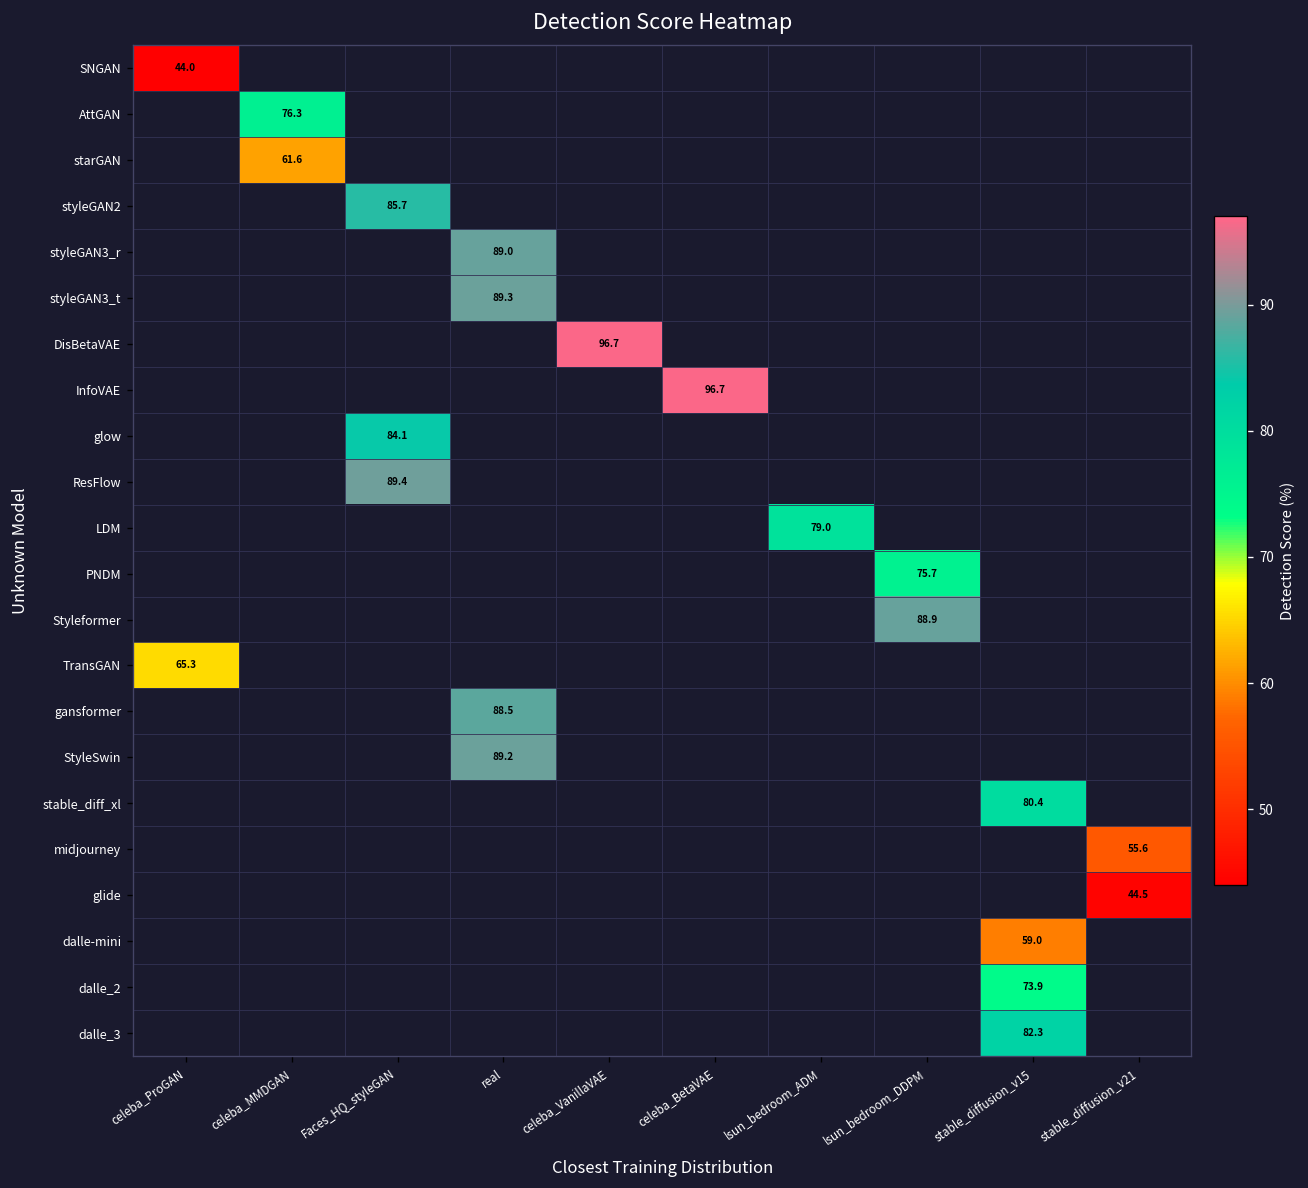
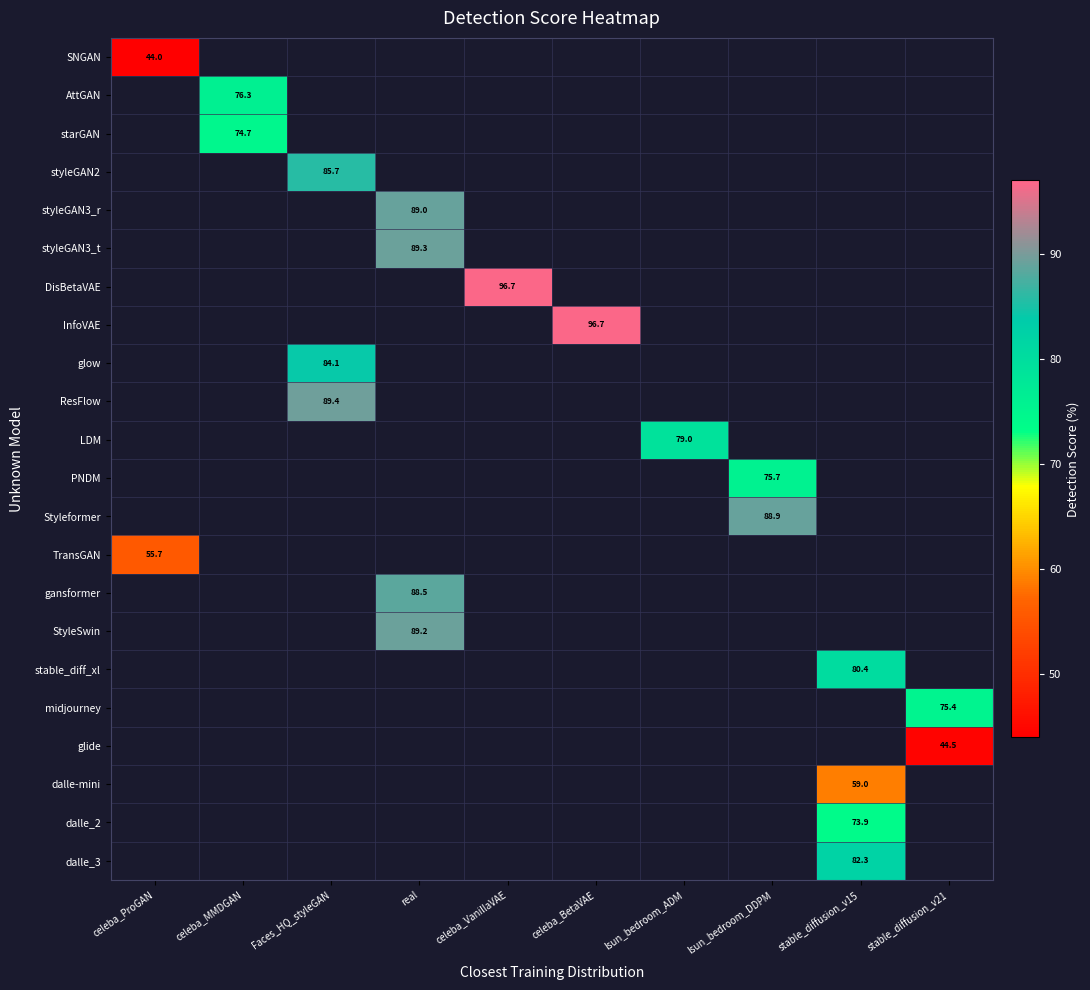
  {
    "SNGAN": {
      "celeba_ProGAN": 44.0
    },
    "AttGAN": {
      "celeba_MMDGAN": 76.3
    },
    "starGAN": {
-     "celeba_MMDGAN": 61.6
+     "celeba_MMDGAN": 74.7
    },
    "styleGAN2": {
      "Faces_HQ_styleGAN": 85.7
    },
    "styleGAN3_r": {
      "real": 89.0
    },
    "styleGAN3_t": {
      "real": 89.3
    },
    "DisBetaVAE": {
      "celeba_VanillaVAE": 96.7
    },
    "InfoVAE": {
      "celeba_BetaVAE": 96.7
    },
    "glow": {
      "Faces_HQ_styleGAN": 84.1
    },
    "ResFlow": {
      "Faces_HQ_styleGAN": 89.4
    },
    "LDM": {
      "lsun_bedroom_ADM": 79.0
    },
    "PNDM": {
      "lsun_bedroom_DDPM": 75.7
    },
    "Styleformer": {
      "lsun_bedroom_DDPM": 88.9
    },
    "TransGAN": {
-     "celeba_ProGAN": 65.3
+     "celeba_ProGAN": 55.7
    },
    "gansformer": {
      "real": 88.5
    },
    "StyleSwin": {
      "real": 89.2
    },
    "stable_diff_xl": {
      "stable_diffusion_v15": 80.4
    },
    "midjourney": {
-     "stable_diffusion_v21": 55.6
+     "stable_diffusion_v21": 75.4
    },
    "glide": {
      "stable_diffusion_v21": 44.5
    },
    "dalle-mini": {
      "stable_diffusion_v15": 59.0
    },
    "dalle_2": {
      "stable_diffusion_v15": 73.9
    },
    "dalle_3": {
      "stable_diffusion_v15": 82.3
    }
  }
